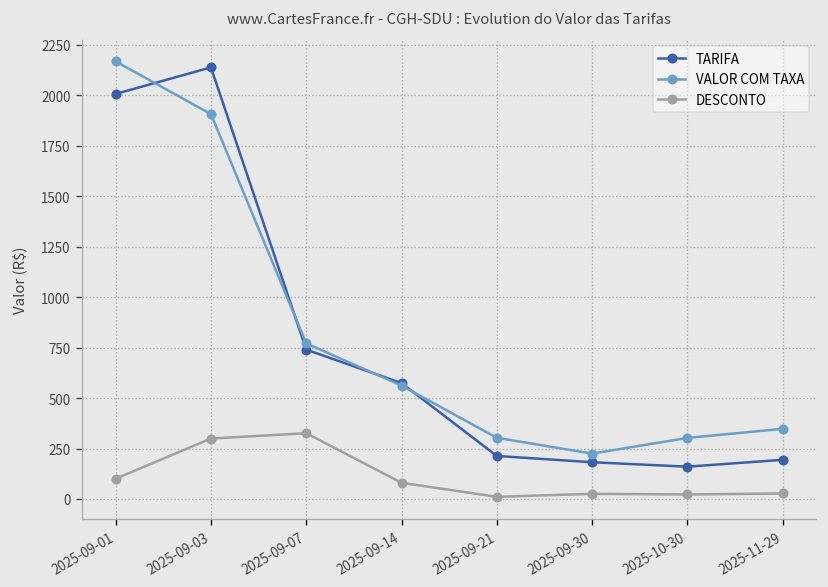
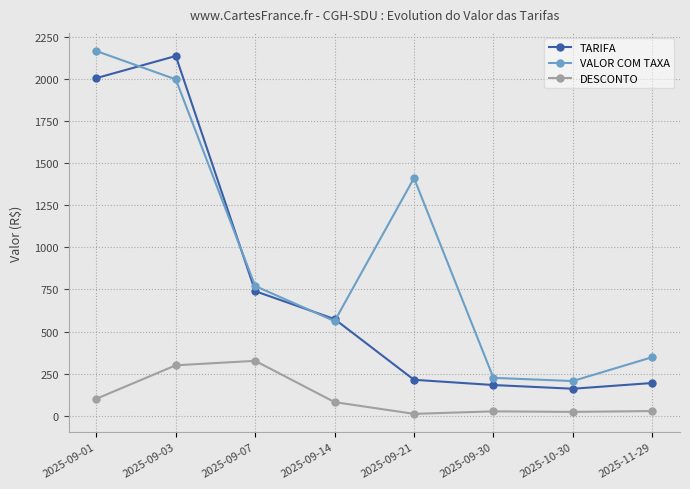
  {
    "TARIFA": {
      "2025-09-01": 2010,
      "2025-09-03": 2140,
      "2025-09-07": 740,
      "2025-09-21": 210,
      "2025-09-30": 180,
      "2025-10-30": 160,
      "2025-11-29": 190
    },
    "VALOR COM TAXA": {
      "2025-09-01": 2170,
-     "2025-09-03": 1910,
+     "2025-09-03": 2000,
      "2025-09-07": 770,
-     "2025-09-21": 300,
+     "2025-09-21": 1410,
      "2025-09-30": 220,
-     "2025-10-30": 300,
+     "2025-10-30": 210,
      "2025-11-29": 350
    },
    "DESCONTO": {
      "2025-09-01": 100,
      "2025-09-03": 300,
      "2025-09-07": 330,
      "2025-09-14": 80,
      "2025-09-21": 10,
      "2025-09-30": 30,
      "2025-10-30": 20,
      "2025-11-29": 30
    }
  }
